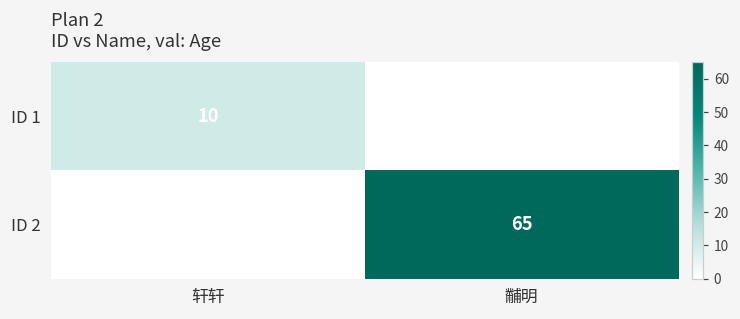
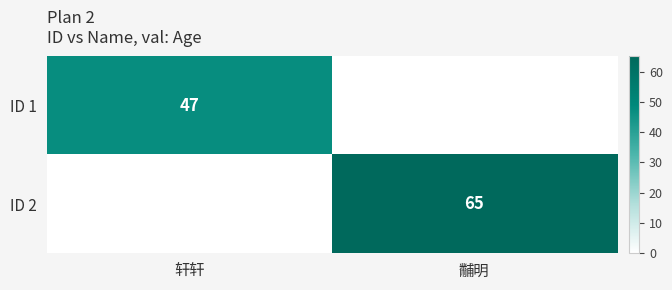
  {
    "ID 1": {
-     "轩轩": 10
+     "轩轩": 47
    },
    "ID 2": {
      "黼明": 65
    }
  }
